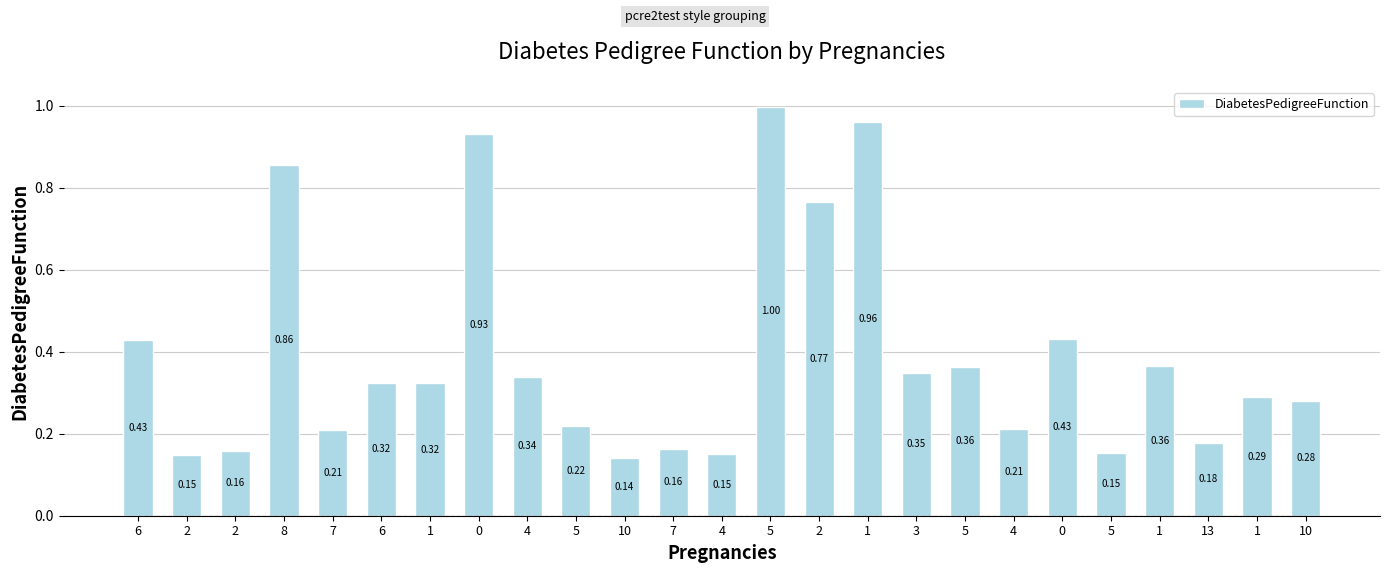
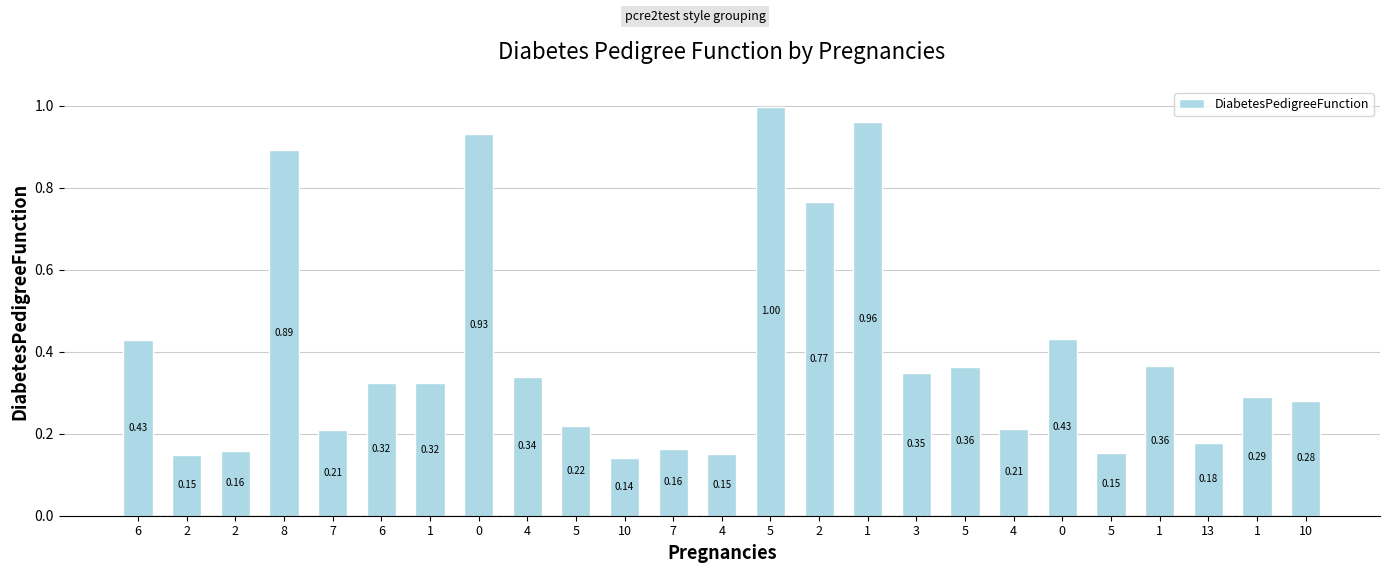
  {
    "DiabetesPedigreeFunction": {
-     "8": 0.86,
+     "8": 0.89,
      "3": 0.35,
      "13": 0.18
    }
  }
